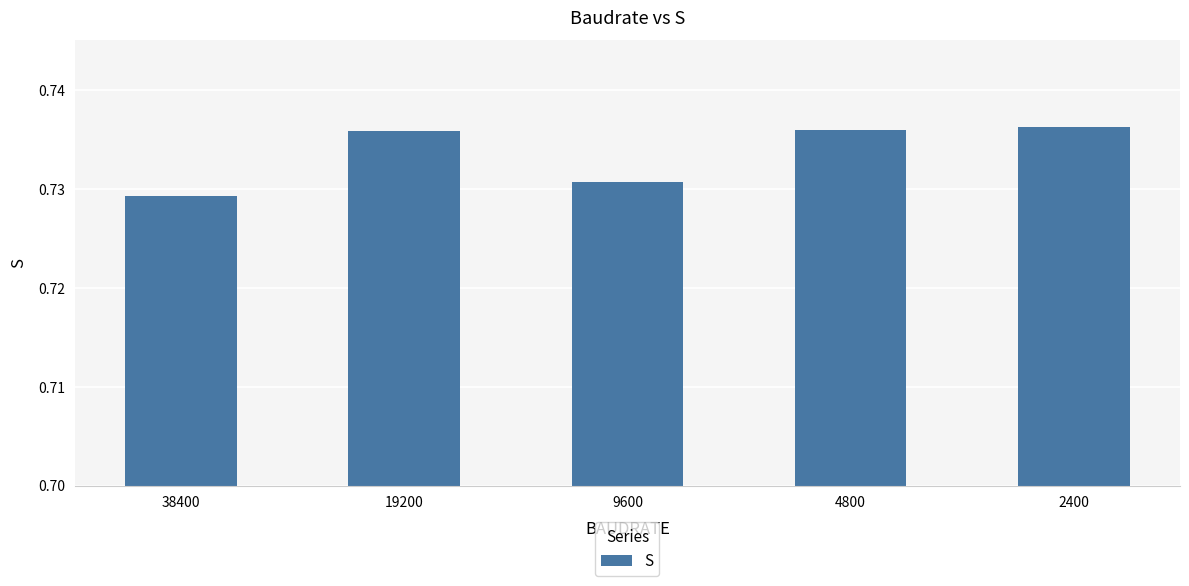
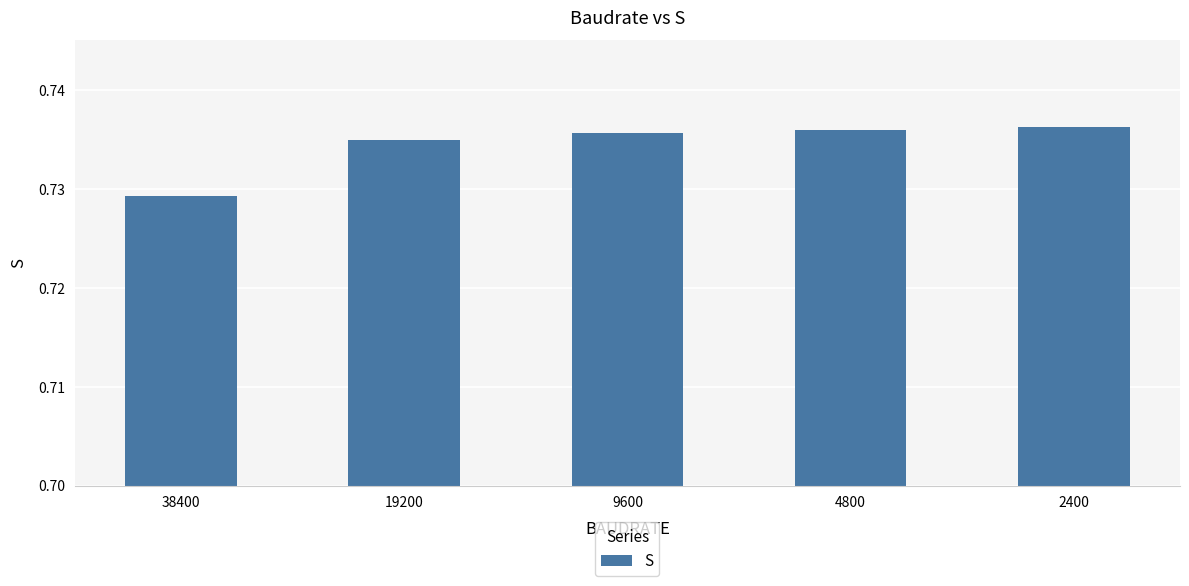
  {
    "38400": 0.729,
-   "19200": 0.736,
-   "9600": 0.731,
+   "19200": 0.735,
+   "9600": 0.736,
    "4800": 0.736,
    "2400": 0.736
  }
